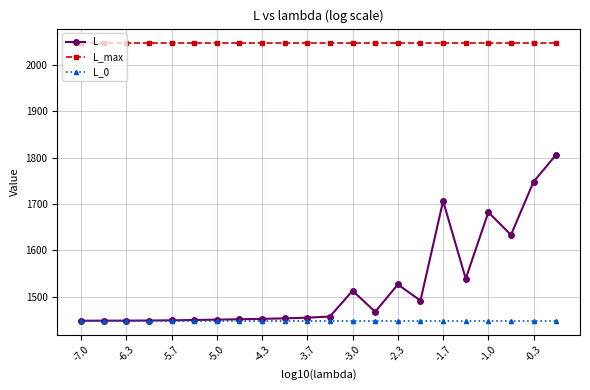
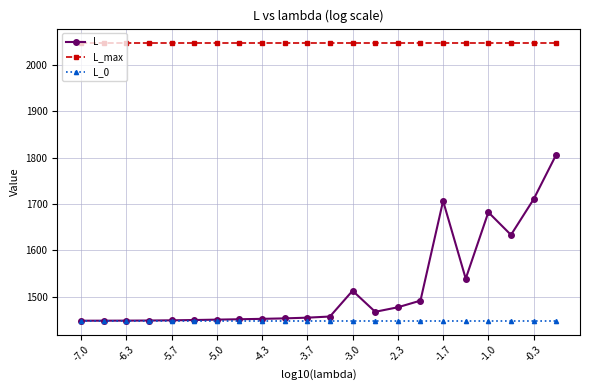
  {
    "L": {
      "-3.7": 1450,
      "-3.0": 1510,
-     "-2.3": 1530,
+     "-2.3": 1480,
      "-1.7": 1710,
      "-1.0": 1680,
-     "-0.3": 1750
+     "-0.3": 1710
    },
    "L_max": {
      "-5.7": 2050,
      "-5.0": 2050,
      "-4.3": 2050,
      "-3.7": 2050,
      "-3.0": 2050,
      "-2.3": 2050,
      "-1.7": 2050,
      "-1.0": 2050,
      "-0.3": 2050
    },
    "L_0": {
      "-3.7": 1450,
      "-3.0": 1450,
      "-2.3": 1450,
      "-1.7": 1450,
      "-1.0": 1450,
      "-0.3": 1450
    }
  }
